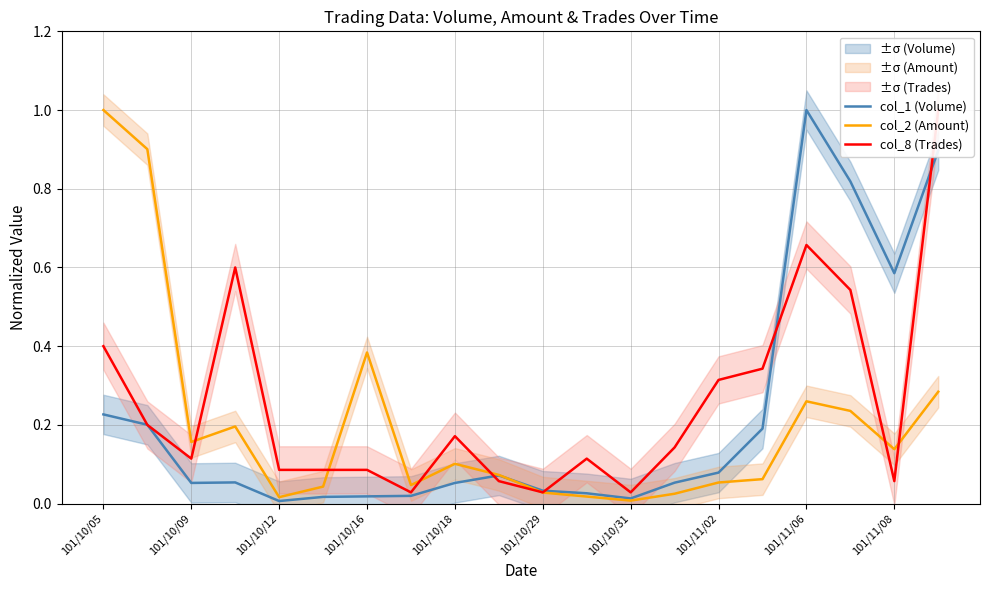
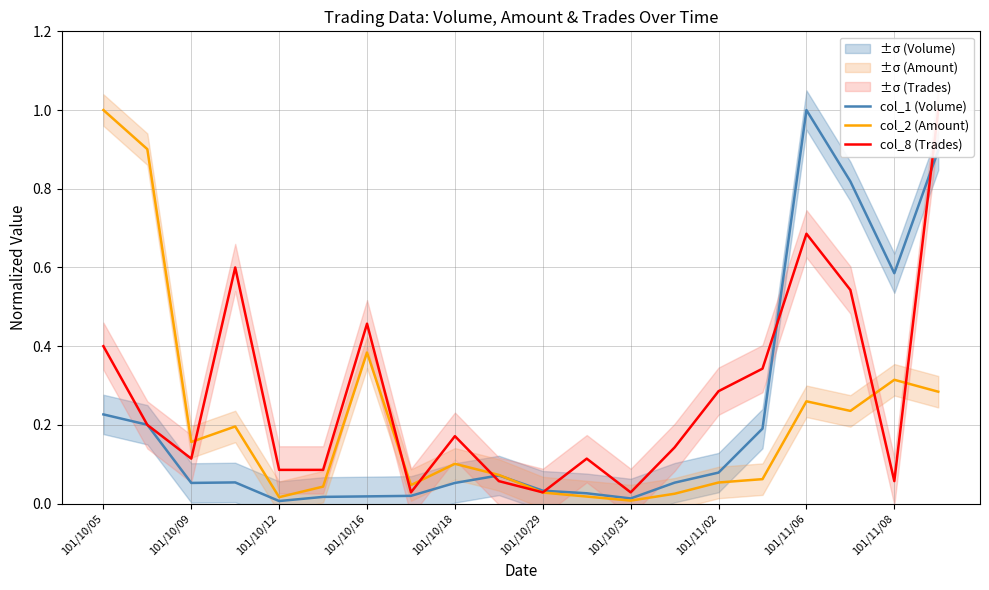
  {
    "col_2 (Amount)": {
      "101/10/05": 1.00,
      "101/10/09": 0.16,
      "101/10/12": 0.02,
      "101/10/16": 0.38,
      "101/11/02": 0.05,
      "101/11/06": 0.26,
-     "101/11/08": 0.14
+     "101/11/08": 0.31
    },
    "col_8 (Trades)": {
      "101/10/05": 0.40,
      "101/10/09": 0.11,
      "101/10/12": 0.09,
-     "101/10/16": 0.09,
+     "101/10/16": 0.46,
      "101/10/18": 0.17,
      "101/10/31": 0.03,
-     "101/11/02": 0.31,
-     "101/11/06": 0.66,
+     "101/11/02": 0.29,
+     "101/11/06": 0.69,
      "101/11/08": 0.06
    }
  }
